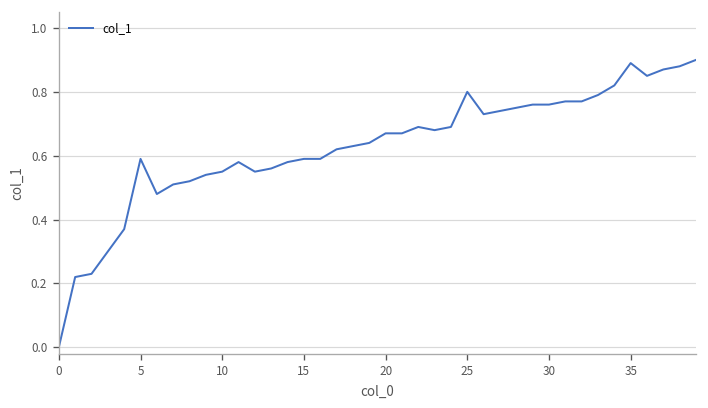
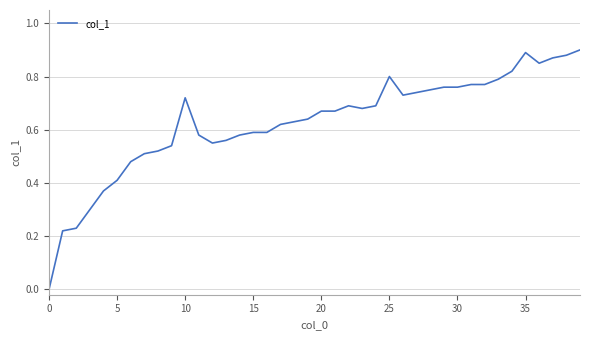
  {
    "0": 0.00,
-   "5": 0.59,
-   "10": 0.55,
+   "5": 0.41,
+   "10": 0.72,
    "15": 0.59,
    "20": 0.67,
    "25": 0.80,
    "30": 0.76,
    "35": 0.89
  }
